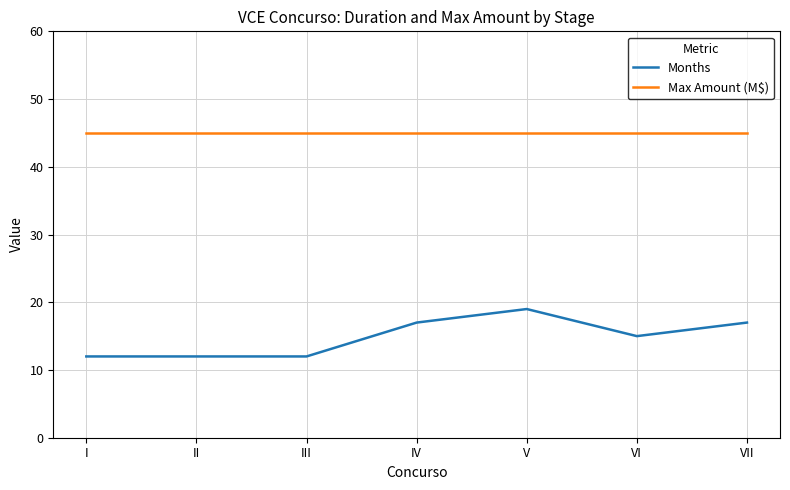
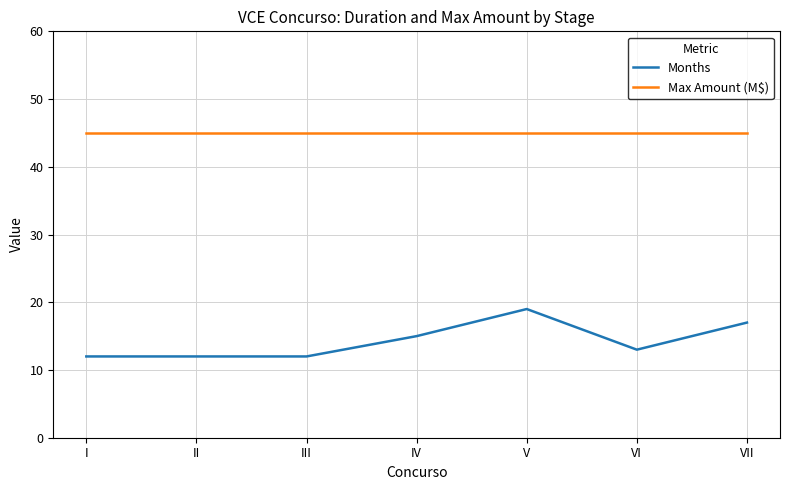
  {
    "Months": {
      "I": 12,
      "II": 12,
      "III": 12,
-     "IV": 17,
+     "IV": 15,
      "V": 19,
-     "VI": 15,
+     "VI": 13,
      "VII": 17
    },
    "Max Amount (M$)": {
      "I": 45,
      "II": 45,
      "III": 45,
      "IV": 45,
      "V": 45,
      "VI": 45,
      "VII": 45
    }
  }
